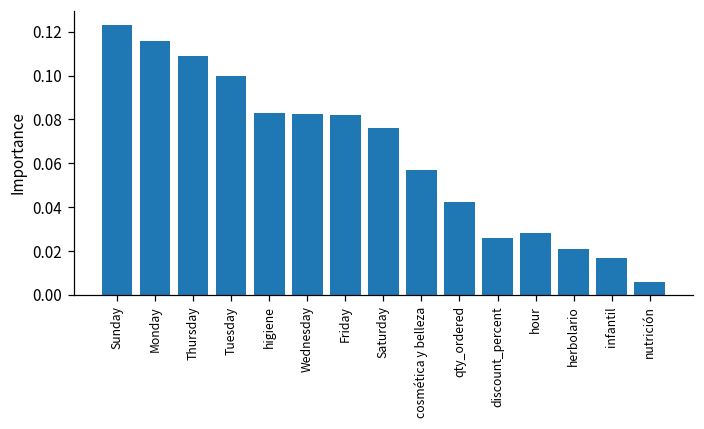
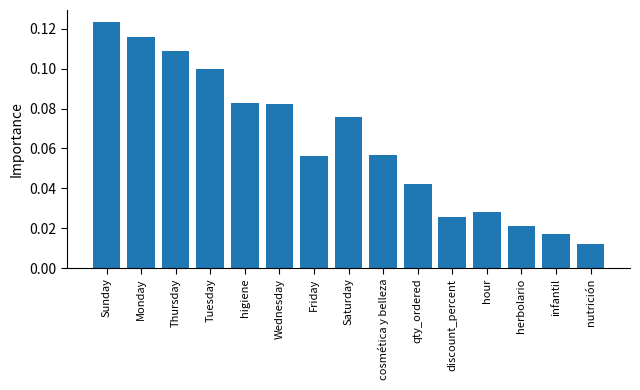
  {
    "Sunday": 0.123,
    "Monday": 0.116,
    "Thursday": 0.109,
    "Tuesday": 0.100,
    "higiene": 0.083,
    "Wednesday": 0.082,
-   "Friday": 0.082,
+   "Friday": 0.056,
    "Saturday": 0.076,
    "cosmética y belleza": 0.057,
    "qty_ordered": 0.042,
    "discount_percent": 0.026,
    "hour": 0.028,
    "herbolario": 0.021,
    "infantil": 0.017,
-   "nutrición": 0.006
+   "nutrición": 0.012
  }
